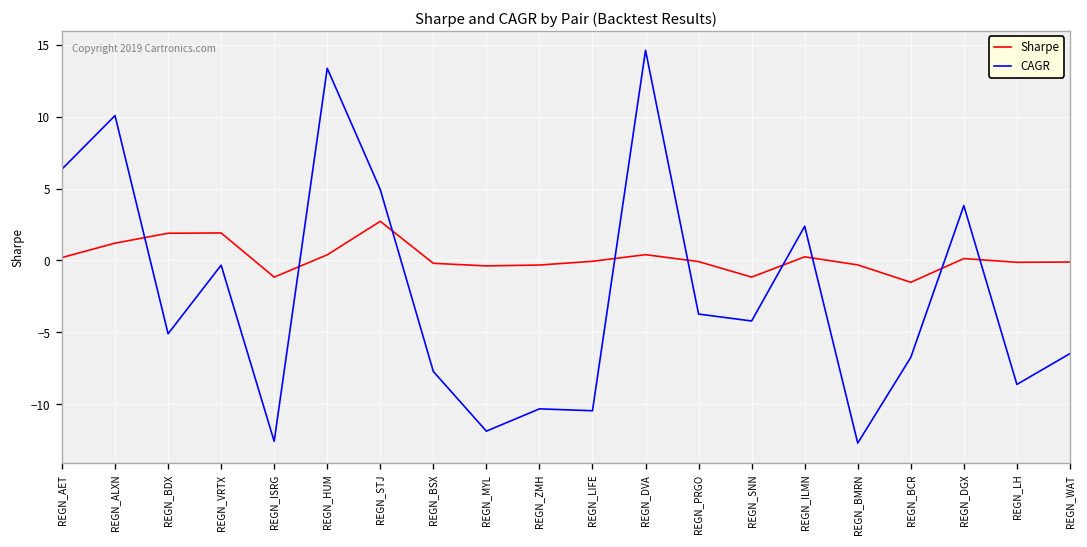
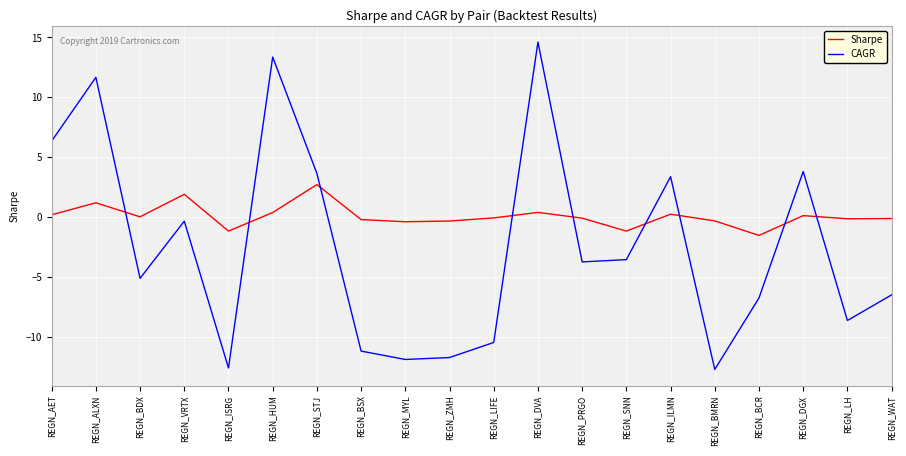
  {
    "Sharpe": {
      "REGN_AET": 0.2,
      "REGN_ALXN": 1.2,
-     "REGN_BDX": 1.9,
+     "REGN_BDX": 0.0,
      "REGN_VRTX": 1.9,
      "REGN_ISRG": -1.2,
      "REGN_HUM": 0.4,
      "REGN_STJ": 2.7,
      "REGN_BSX": -0.2,
      "REGN_MYL": -0.4,
      "REGN_ZMH": -0.3,
      "REGN_LIFE": -0.1,
      "REGN_DVA": 0.4,
      "REGN_PRGO": -0.1,
      "REGN_SNN": -1.2,
      "REGN_ILMN": 0.3,
      "REGN_BMRN": -0.3,
      "REGN_BCR": -1.5,
      "REGN_DGX": 0.1,
      "REGN_LH": -0.1,
      "REGN_WAT": -0.1
    },
    "CAGR": {
      "REGN_AET": 6.4,
-     "REGN_ALXN": 10.1,
+     "REGN_ALXN": 11.7,
      "REGN_BDX": -5.1,
      "REGN_VRTX": -0.3,
      "REGN_ISRG": -12.6,
      "REGN_HUM": 13.4,
-     "REGN_STJ": 4.9,
-     "REGN_BSX": -7.7,
+     "REGN_STJ": 3.7,
+     "REGN_BSX": -11.2,
      "REGN_MYL": -11.9,
-     "REGN_ZMH": -10.3,
+     "REGN_ZMH": -11.7,
      "REGN_LIFE": -10.5,
      "REGN_DVA": 14.6,
      "REGN_PRGO": -3.7,
-     "REGN_SNN": -4.2,
-     "REGN_ILMN": 2.4,
+     "REGN_SNN": -3.5,
+     "REGN_ILMN": 3.4,
      "REGN_BMRN": -12.7,
      "REGN_BCR": -6.7,
      "REGN_DGX": 3.8,
      "REGN_LH": -8.6,
      "REGN_WAT": -6.5
    }
  }
